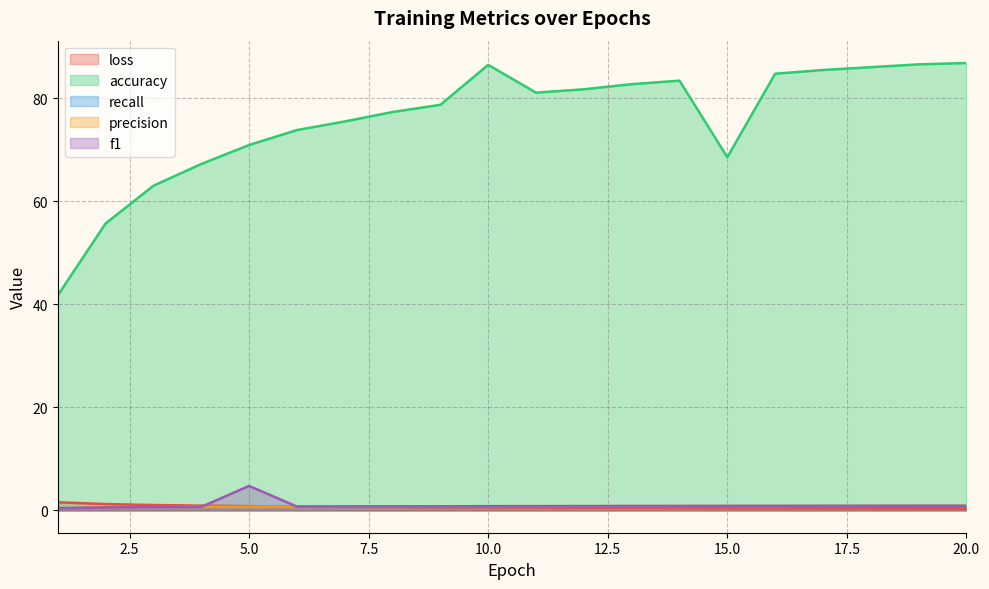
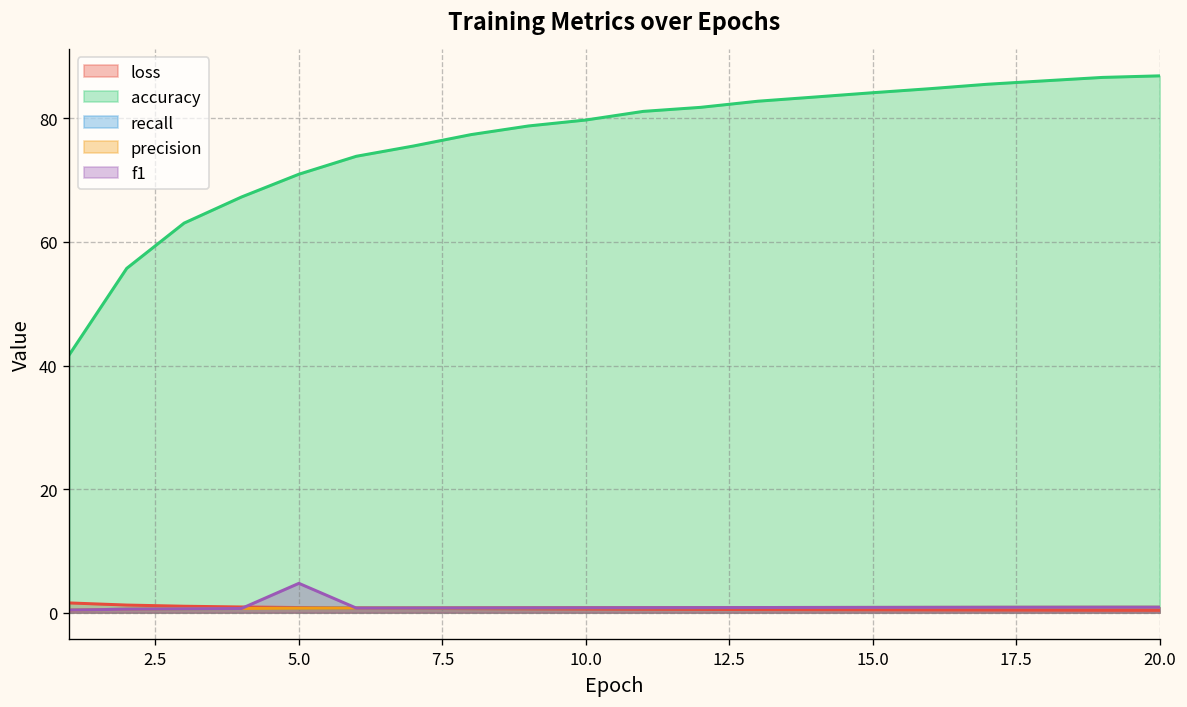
  {
    "accuracy": {
      "5.0": 71,
-     "10.0": 87,
-     "15.0": 69,
+     "10.0": 80,
+     "15.0": 84,
      "20.0": 87
    },
    "f1": {
      "5.0": 5
    }
  }
